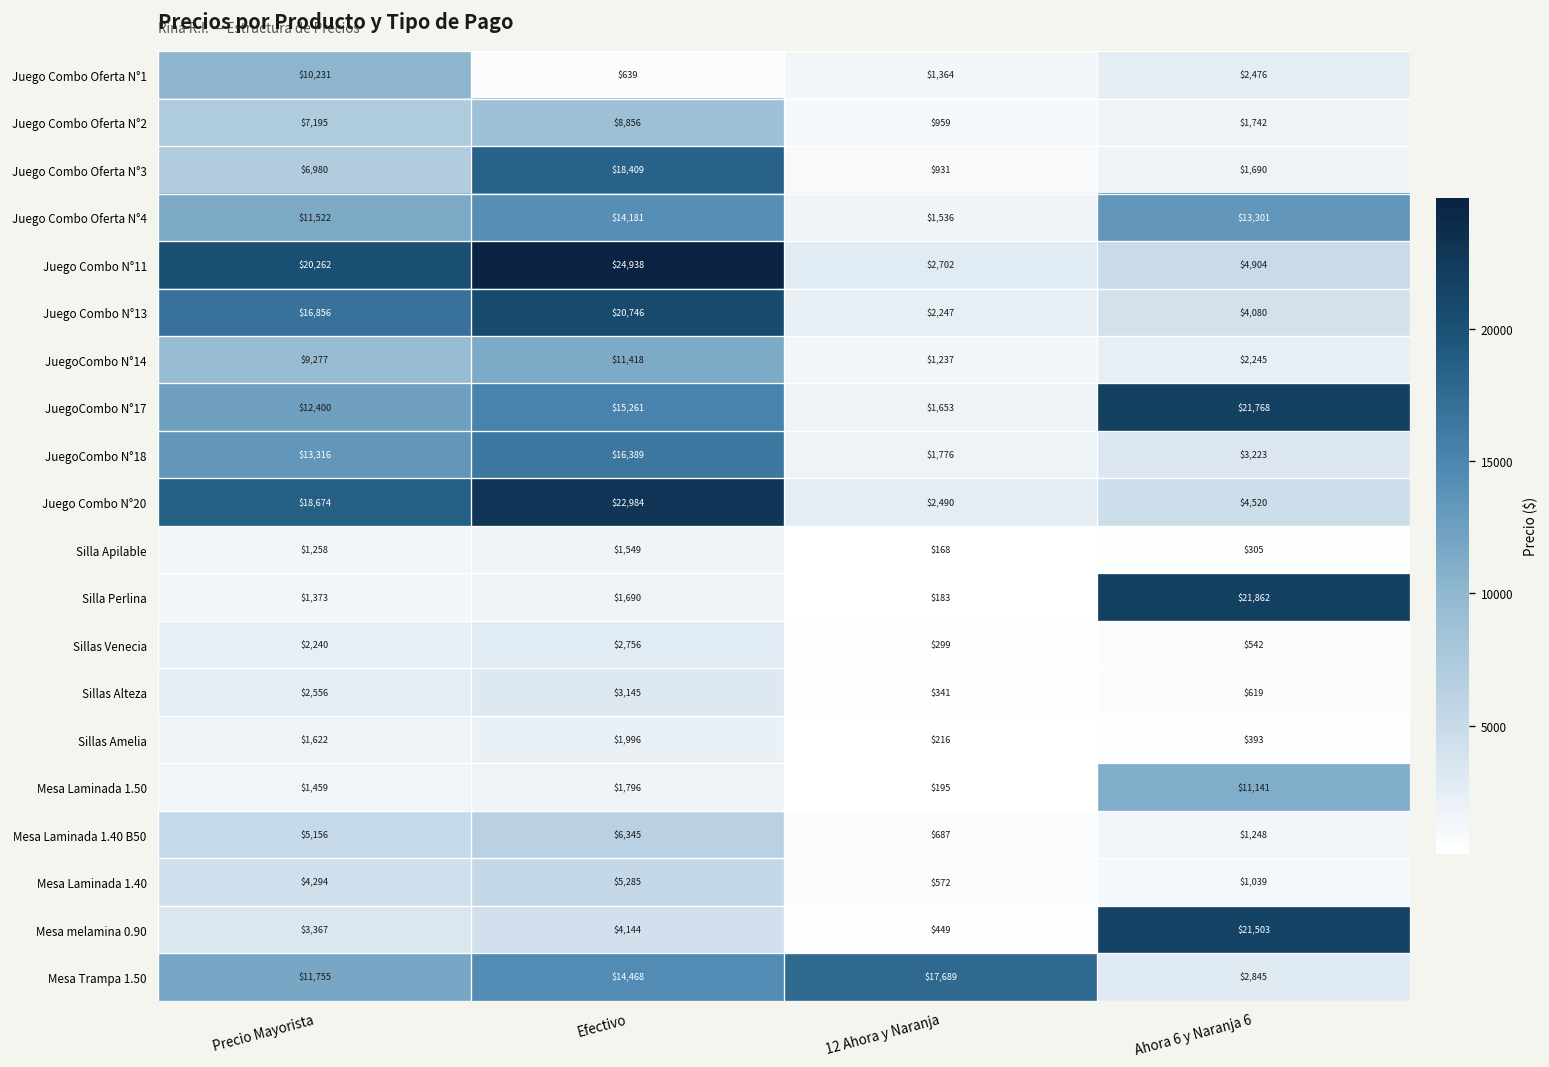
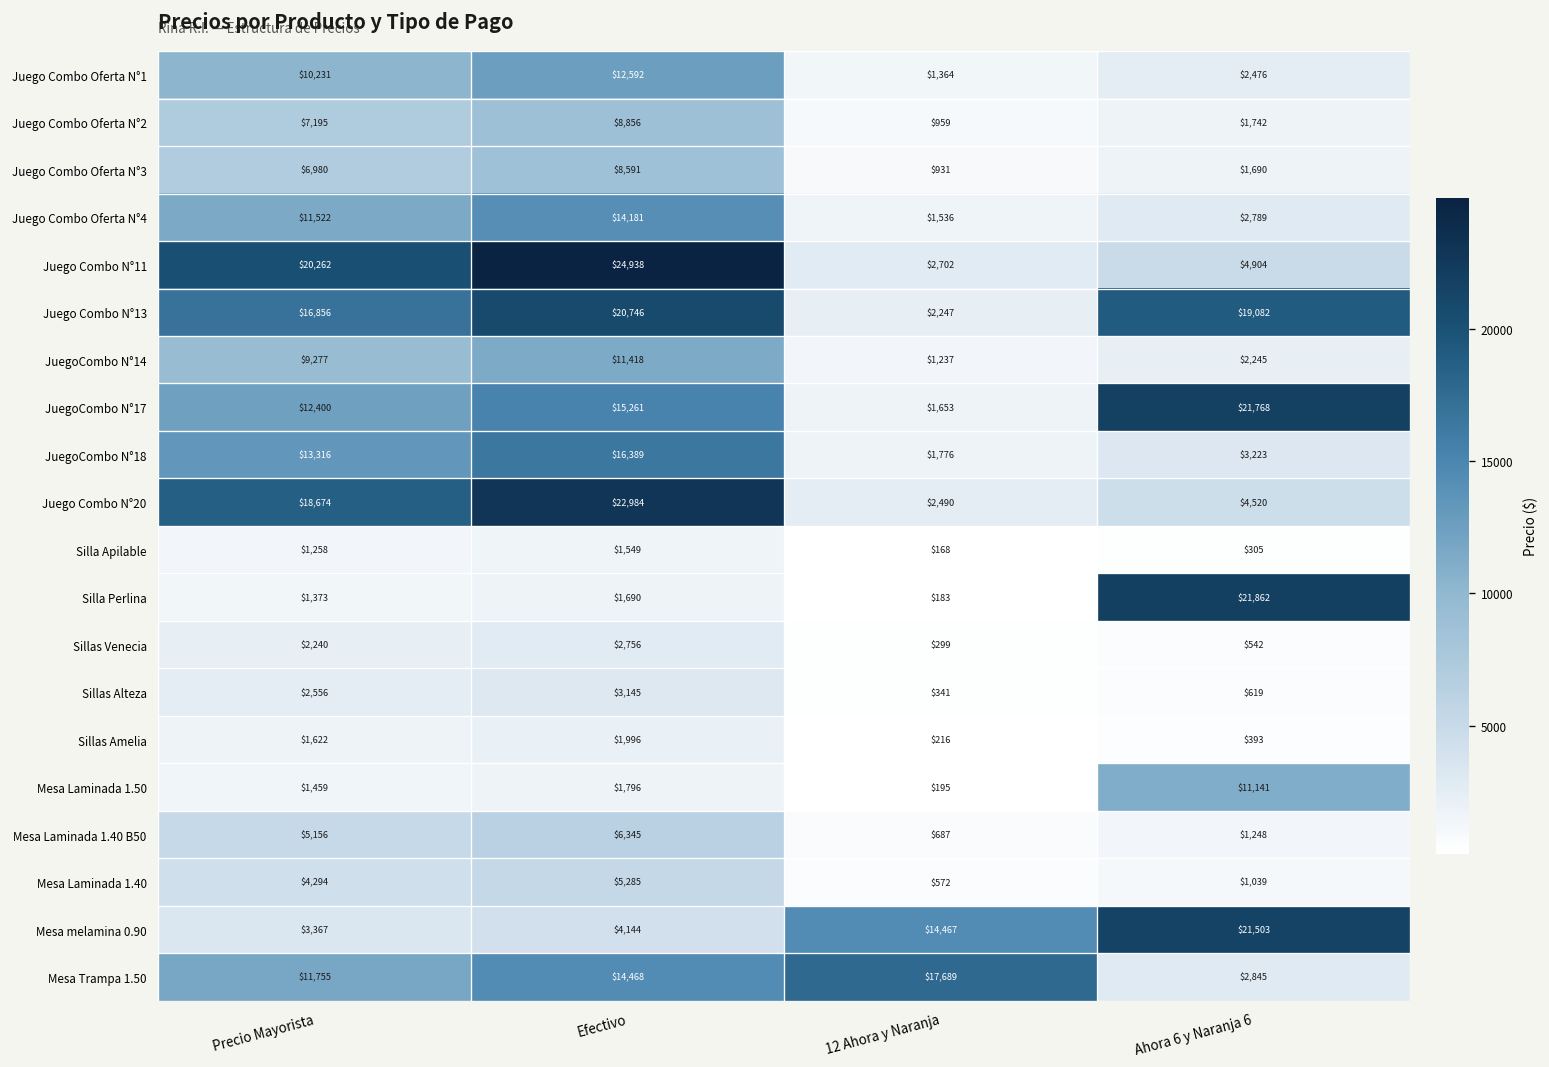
  {
    "Juego Combo Oferta N°1": {
      "Precio Mayorista": "$10,231",
-     "Efectivo": "$639",
+     "Efectivo": "$12,592",
      "12 Ahora y Naranja": "$1,364",
      "Ahora 6 y Naranja 6": "$2,476"
    },
    "Juego Combo Oferta N°2": {
      "Precio Mayorista": "$7,195",
      "Efectivo": "$8,856",
      "12 Ahora y Naranja": "$959",
      "Ahora 6 y Naranja 6": "$1,742"
    },
    "Juego Combo Oferta N°3": {
      "Precio Mayorista": "$6,980",
-     "Efectivo": "$18,409",
+     "Efectivo": "$8,591",
      "12 Ahora y Naranja": "$931",
      "Ahora 6 y Naranja 6": "$1,690"
    },
    "Juego Combo Oferta N°4": {
      "Precio Mayorista": "$11,522",
      "Efectivo": "$14,181",
      "12 Ahora y Naranja": "$1,536",
-     "Ahora 6 y Naranja 6": "$13,301"
+     "Ahora 6 y Naranja 6": "$2,789"
    },
    "Juego Combo N°11": {
      "Precio Mayorista": "$20,262",
      "Efectivo": "$24,938",
      "12 Ahora y Naranja": "$2,702",
      "Ahora 6 y Naranja 6": "$4,904"
    },
    "Juego Combo N°13": {
      "Precio Mayorista": "$16,856",
      "Efectivo": "$20,746",
      "12 Ahora y Naranja": "$2,247",
-     "Ahora 6 y Naranja 6": "$4,080"
+     "Ahora 6 y Naranja 6": "$19,082"
    },
    "JuegoCombo N°14": {
      "Precio Mayorista": "$9,277",
      "Efectivo": "$11,418",
      "12 Ahora y Naranja": "$1,237",
      "Ahora 6 y Naranja 6": "$2,245"
    },
    "JuegoCombo N°17": {
      "Precio Mayorista": "$12,400",
      "Efectivo": "$15,261",
      "12 Ahora y Naranja": "$1,653",
      "Ahora 6 y Naranja 6": "$21,768"
    },
    "JuegoCombo N°18": {
      "Precio Mayorista": "$13,316",
      "Efectivo": "$16,389",
      "12 Ahora y Naranja": "$1,776",
      "Ahora 6 y Naranja 6": "$3,223"
    },
    "Juego Combo N°20": {
      "Precio Mayorista": "$18,674",
      "Efectivo": "$22,984",
      "12 Ahora y Naranja": "$2,490",
      "Ahora 6 y Naranja 6": "$4,520"
    },
    "Silla Apilable": {
      "Precio Mayorista": "$1,258",
      "Efectivo": "$1,549",
      "12 Ahora y Naranja": "$168",
      "Ahora 6 y Naranja 6": "$305"
    },
    "Silla Perlina": {
      "Precio Mayorista": "$1,373",
      "Efectivo": "$1,690",
      "12 Ahora y Naranja": "$183",
      "Ahora 6 y Naranja 6": "$21,862"
    },
    "Sillas Venecia": {
      "Precio Mayorista": "$2,240",
      "Efectivo": "$2,756",
      "12 Ahora y Naranja": "$299",
      "Ahora 6 y Naranja 6": "$542"
    },
    "Sillas Alteza": {
      "Precio Mayorista": "$2,556",
      "Efectivo": "$3,145",
      "12 Ahora y Naranja": "$341",
      "Ahora 6 y Naranja 6": "$619"
    },
    "Sillas Amelia": {
      "Precio Mayorista": "$1,622",
      "Efectivo": "$1,996",
      "12 Ahora y Naranja": "$216",
      "Ahora 6 y Naranja 6": "$393"
    },
    "Mesa Laminada 1.50": {
      "Precio Mayorista": "$1,459",
      "Efectivo": "$1,796",
      "12 Ahora y Naranja": "$195",
      "Ahora 6 y Naranja 6": "$11,141"
    },
    "Mesa Laminada 1.40 B50": {
      "Precio Mayorista": "$5,156",
      "Efectivo": "$6,345",
      "12 Ahora y Naranja": "$687",
      "Ahora 6 y Naranja 6": "$1,248"
    },
    "Mesa Laminada 1.40": {
      "Precio Mayorista": "$4,294",
      "Efectivo": "$5,285",
      "12 Ahora y Naranja": "$572",
      "Ahora 6 y Naranja 6": "$1,039"
    },
    "Mesa melamina 0.90": {
      "Precio Mayorista": "$3,367",
      "Efectivo": "$4,144",
-     "12 Ahora y Naranja": "$449",
+     "12 Ahora y Naranja": "$14,467",
      "Ahora 6 y Naranja 6": "$21,503"
    },
    "Mesa Trampa 1.50": {
      "Precio Mayorista": "$11,755",
      "Efectivo": "$14,468",
      "12 Ahora y Naranja": "$17,689",
      "Ahora 6 y Naranja 6": "$2,845"
    }
  }
